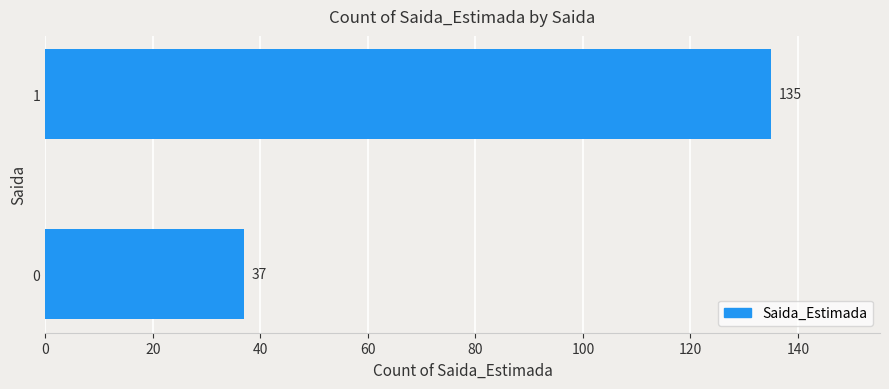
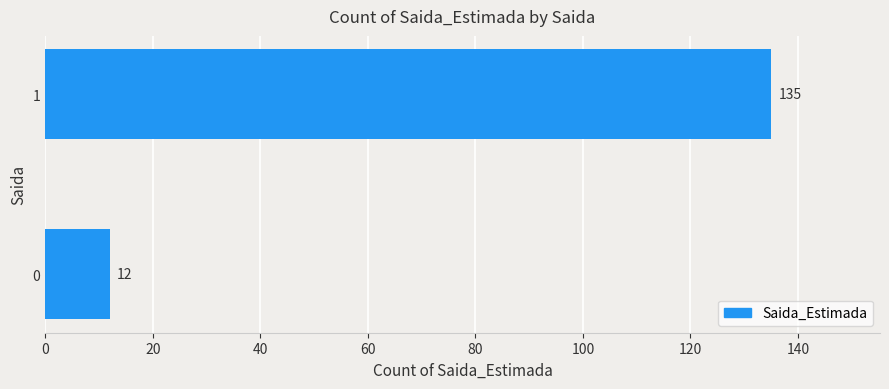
  {
    "1": 135,
-   "0": 37
+   "0": 12
  }
